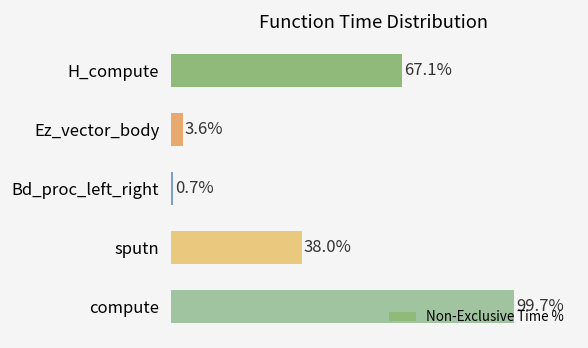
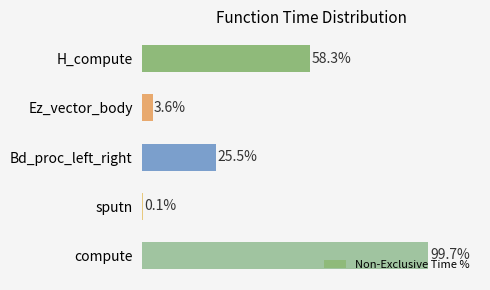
  {
-   "H_compute": "67.1%",
+   "H_compute": "58.3%",
    "Ez_vector_body": "3.6%",
-   "Bd_proc_left_right": "0.7%",
-   "sputn": "38.0%",
+   "Bd_proc_left_right": "25.5%",
+   "sputn": "0.1%",
    "compute": "99.7%"
  }
